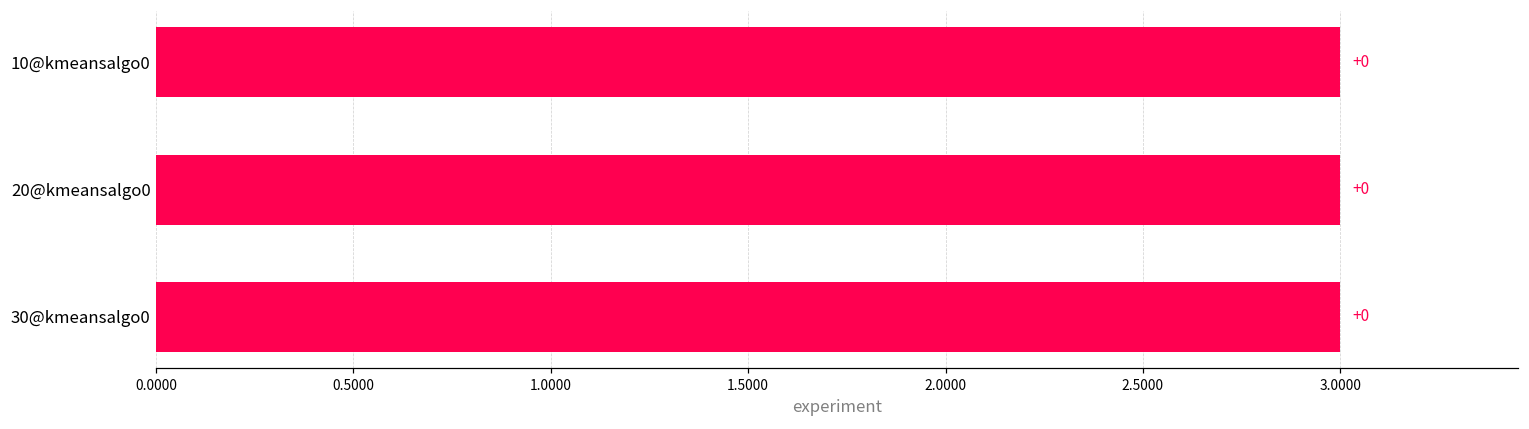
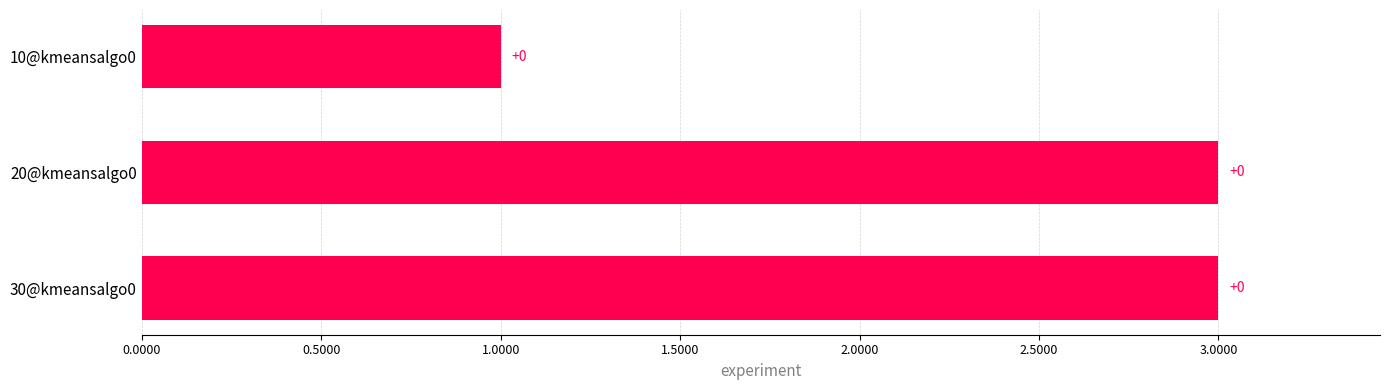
  {
-   "10@kmeansalgo0": 3
+   "10@kmeansalgo0": 1
  }
